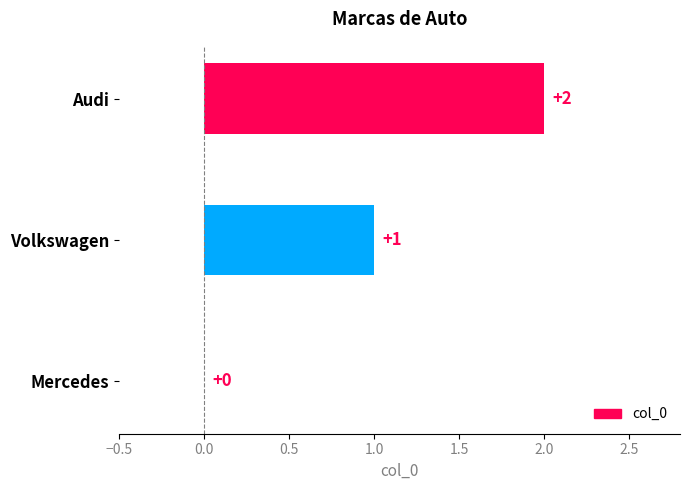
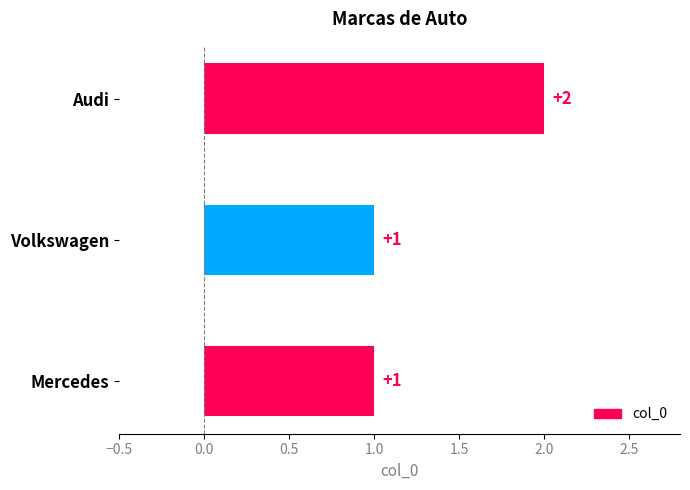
  {
    "Audi": "+2",
    "Volkswagen": "+1",
-   "Mercedes": "+0"
+   "Mercedes": "+1"
  }
